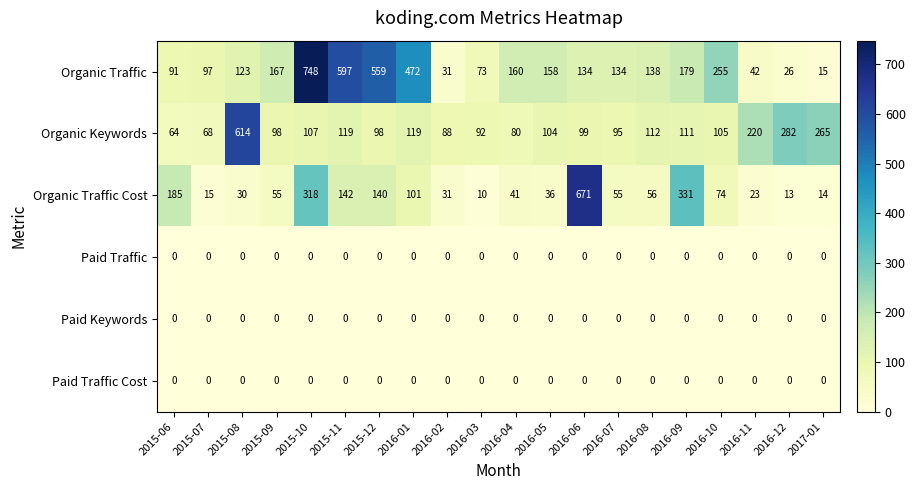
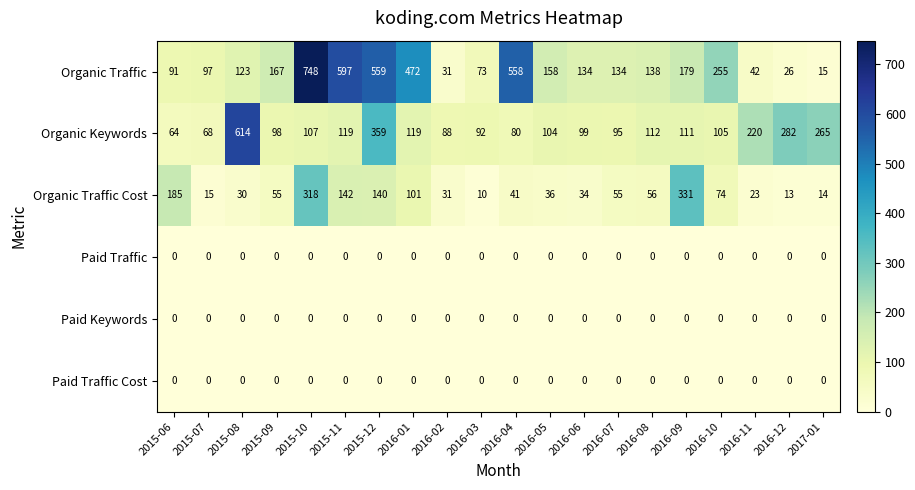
  {
    "Organic Traffic": {
      "2015-06": 91,
      "2015-07": 97,
      "2015-08": 123,
      "2015-09": 167,
      "2015-10": 748,
      "2015-11": 597,
      "2015-12": 559,
      "2016-01": 472,
      "2016-02": 31,
      "2016-03": 73,
-     "2016-04": 160,
+     "2016-04": 558,
      "2016-05": 158,
      "2016-06": 134,
      "2016-07": 134,
      "2016-08": 138,
      "2016-09": 179,
      "2016-10": 255,
      "2016-11": 42,
      "2016-12": 26,
      "2017-01": 15
    },
    "Organic Keywords": {
      "2015-06": 64,
      "2015-07": 68,
      "2015-08": 614,
      "2015-09": 98,
      "2015-10": 107,
      "2015-11": 119,
-     "2015-12": 98,
+     "2015-12": 359,
      "2016-01": 119,
      "2016-02": 88,
      "2016-03": 92,
      "2016-04": 80,
      "2016-05": 104,
      "2016-06": 99,
      "2016-07": 95,
      "2016-08": 112,
      "2016-09": 111,
      "2016-10": 105,
      "2016-11": 220,
      "2016-12": 282,
      "2017-01": 265
    },
    "Organic Traffic Cost": {
      "2015-06": 185,
      "2015-07": 15,
      "2015-08": 30,
      "2015-09": 55,
      "2015-10": 318,
      "2015-11": 142,
      "2015-12": 140,
      "2016-01": 101,
      "2016-02": 31,
      "2016-03": 10,
      "2016-04": 41,
      "2016-05": 36,
-     "2016-06": 671,
+     "2016-06": 34,
      "2016-07": 55,
      "2016-08": 56,
      "2016-09": 331,
      "2016-10": 74,
      "2016-11": 23,
      "2016-12": 13,
      "2017-01": 14
    },
    "Paid Traffic": {
      "2015-06": 0,
      "2015-07": 0,
      "2015-08": 0,
      "2015-09": 0,
      "2015-10": 0,
      "2015-11": 0,
      "2015-12": 0,
      "2016-01": 0,
      "2016-02": 0,
      "2016-03": 0,
      "2016-04": 0,
      "2016-05": 0,
      "2016-06": 0,
      "2016-07": 0,
      "2016-08": 0,
      "2016-09": 0,
      "2016-10": 0,
      "2016-11": 0,
      "2016-12": 0,
      "2017-01": 0
    },
    "Paid Keywords": {
      "2015-06": 0,
      "2015-07": 0,
      "2015-08": 0,
      "2015-09": 0,
      "2015-10": 0,
      "2015-11": 0,
      "2015-12": 0,
      "2016-01": 0,
      "2016-02": 0,
      "2016-03": 0,
      "2016-04": 0,
      "2016-05": 0,
      "2016-06": 0,
      "2016-07": 0,
      "2016-08": 0,
      "2016-09": 0,
      "2016-10": 0,
      "2016-11": 0,
      "2016-12": 0,
      "2017-01": 0
    },
    "Paid Traffic Cost": {
      "2015-06": 0,
      "2015-07": 0,
      "2015-08": 0,
      "2015-09": 0,
      "2015-10": 0,
      "2015-11": 0,
      "2015-12": 0,
      "2016-01": 0,
      "2016-02": 0,
      "2016-03": 0,
      "2016-04": 0,
      "2016-05": 0,
      "2016-06": 0,
      "2016-07": 0,
      "2016-08": 0,
      "2016-09": 0,
      "2016-10": 0,
      "2016-11": 0,
      "2016-12": 0,
      "2017-01": 0
    }
  }
